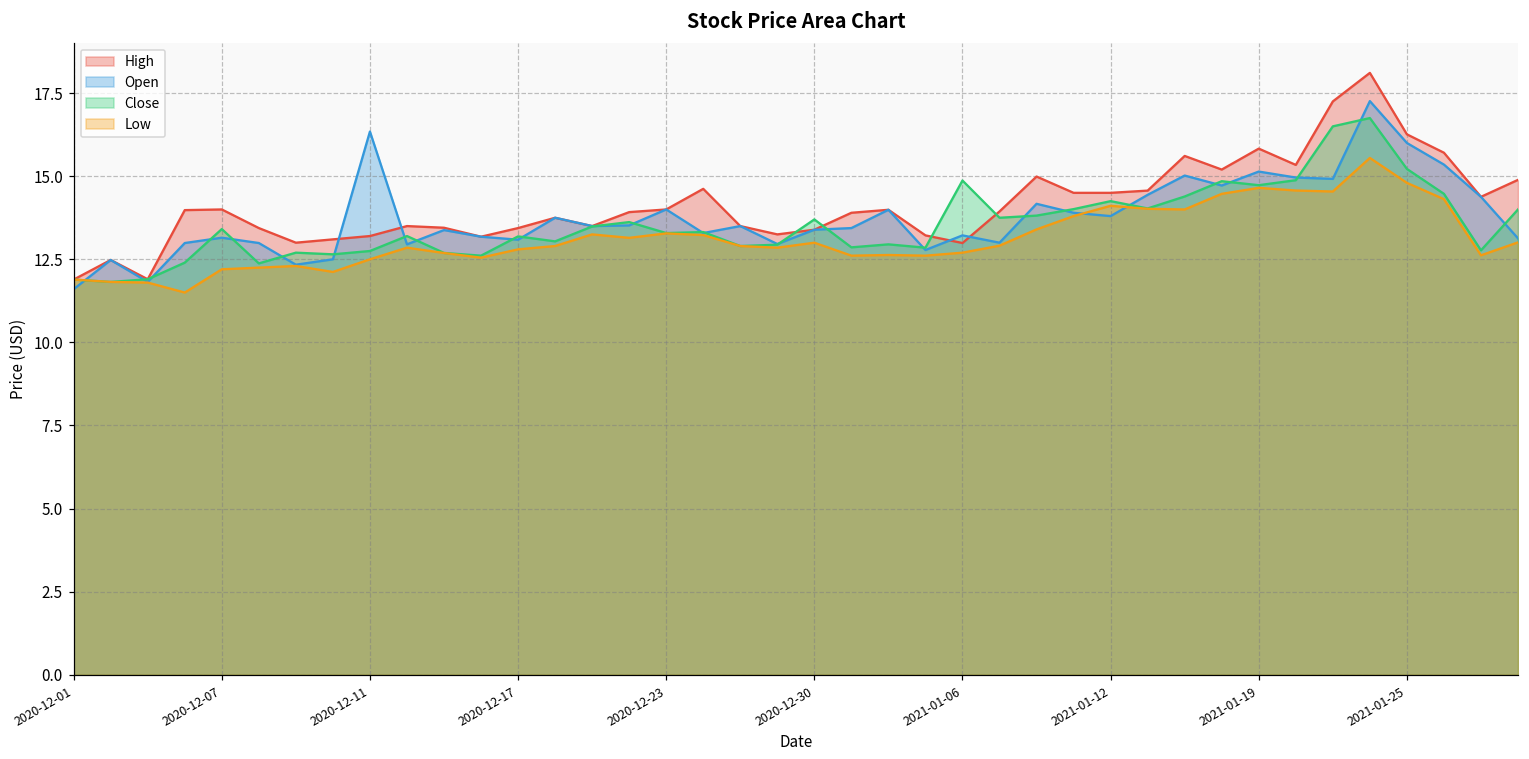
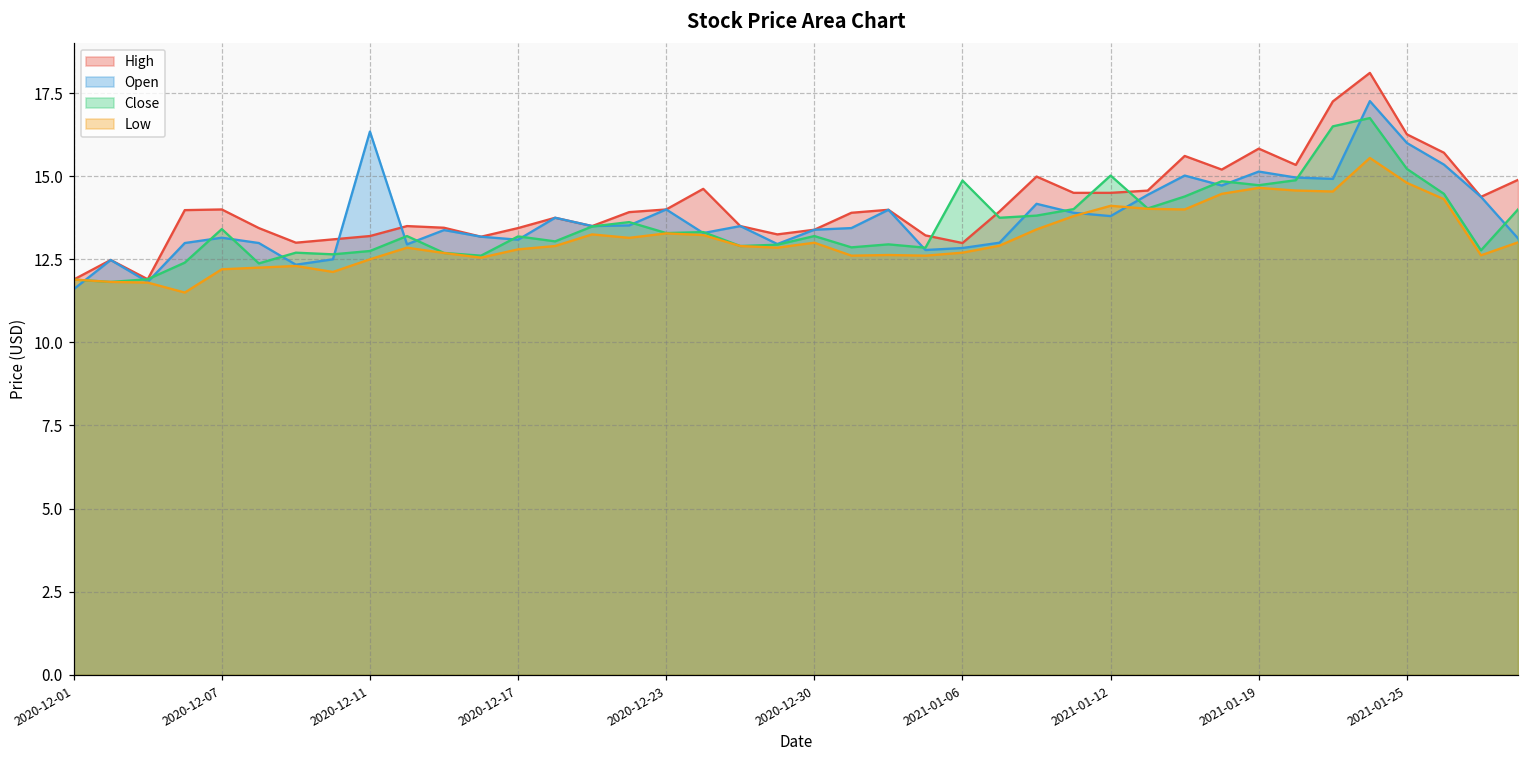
  {
    "Open": {
      "2020-12-01": 11.6,
      "2020-12-07": 13.2,
      "2020-12-11": 16.3,
      "2020-12-17": 13.1,
-     "2021-01-06": 13.2,
+     "2021-01-06": 12.8,
      "2021-01-12": 13.8,
      "2021-01-19": 15.1,
      "2021-01-25": 16.0
    },
    "Close": {
      "2020-12-07": 13.4,
      "2020-12-11": 12.8,
      "2020-12-17": 13.2,
-     "2020-12-30": 13.7,
+     "2020-12-30": 13.2,
      "2021-01-06": 14.9,
-     "2021-01-12": 14.3,
+     "2021-01-12": 15.0,
      "2021-01-25": 15.2
    }
  }
